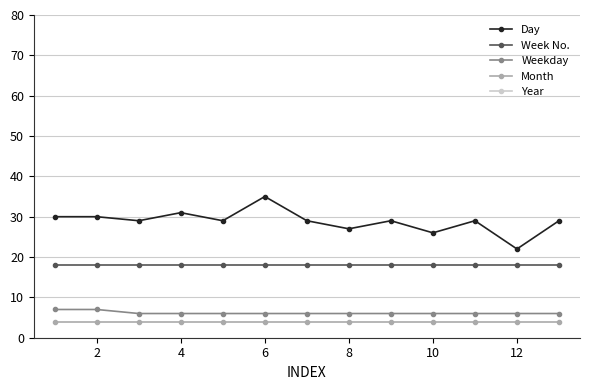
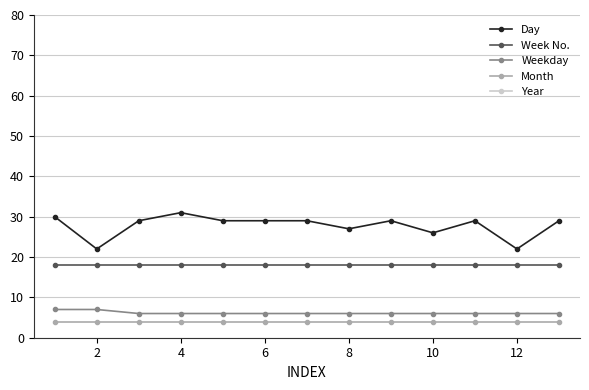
  {
    "Day": {
-     "2": 30,
+     "2": 22,
      "4": 31,
-     "6": 35,
+     "6": 29,
      "8": 27,
      "10": 26,
      "12": 22
    },
    "Week No.": {
      "2": 18,
      "4": 18,
      "6": 18,
      "8": 18,
      "10": 18,
      "12": 18
    }
  }
